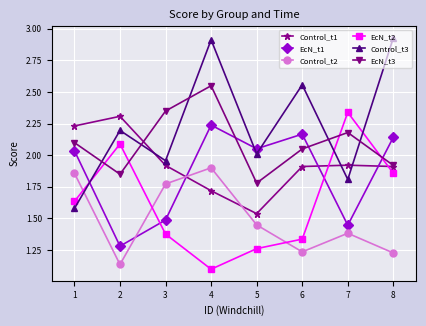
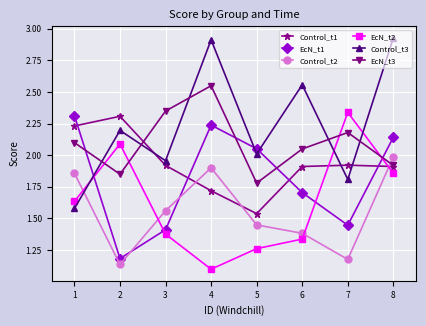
  {
    "EcN_t1": {
-     "1": 2.04,
-     "2": 1.28,
-     "3": 1.49,
+     "1": 2.31,
+     "2": 1.18,
+     "3": 1.41,
      "4": 2.24,
      "5": 2.05,
-     "6": 2.17,
+     "6": 1.70,
      "7": 1.45,
      "8": 2.14
    },
    "Control_t2": {
      "1": 1.86,
      "2": 1.14,
-     "3": 1.77,
+     "3": 1.56,
      "4": 1.90,
      "5": 1.45,
-     "6": 1.24,
-     "7": 1.38,
-     "8": 1.23
+     "6": 1.38,
+     "7": 1.18,
+     "8": 1.99
    },
    "EcN_t2": {
      "1": 1.64,
      "2": 2.09,
      "3": 1.38,
      "4": 1.10,
      "5": 1.26,
      "6": 1.34,
      "7": 2.34,
      "8": 1.86
    }
  }
